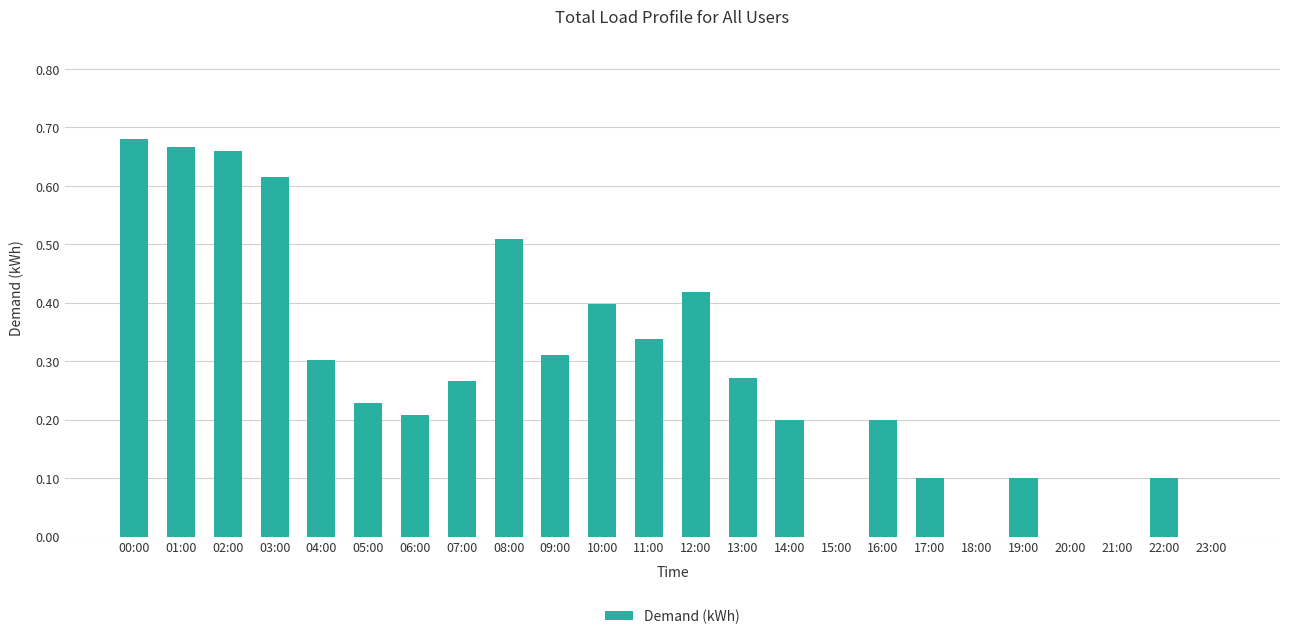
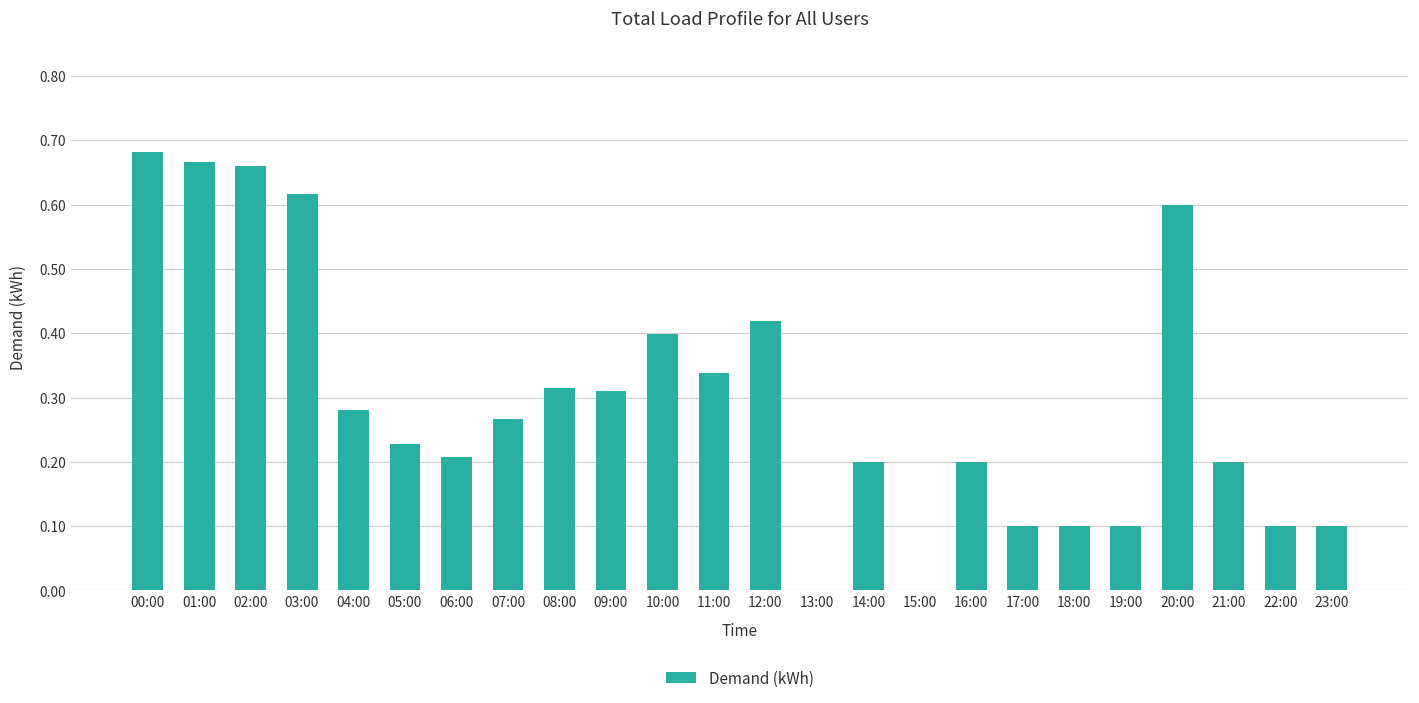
  {
    "00:00": 0.68,
    "01:00": 0.67,
    "02:00": 0.66,
    "03:00": 0.62,
-   "04:00": 0.30,
+   "04:00": 0.28,
    "05:00": 0.23,
    "06:00": 0.21,
    "07:00": 0.27,
-   "08:00": 0.51,
+   "08:00": 0.32,
    "09:00": 0.31,
    "10:00": 0.40,
    "11:00": 0.34,
    "12:00": 0.42,
-   "13:00": 0.27,
+   "13:00": 0.00,
    "14:00": 0.20,
    "15:00": 0.00,
    "16:00": 0.20,
    "17:00": 0.10,
-   "18:00": 0.0,
+   "18:00": 0.1,
    "19:00": 0.10,
-   "20:00": 0.0,
-   "21:00": 0.0,
+   "20:00": 0.6,
+   "21:00": 0.2,
    "22:00": 0.10,
-   "23:00": 0.0
+   "23:00": 0.1
  }
